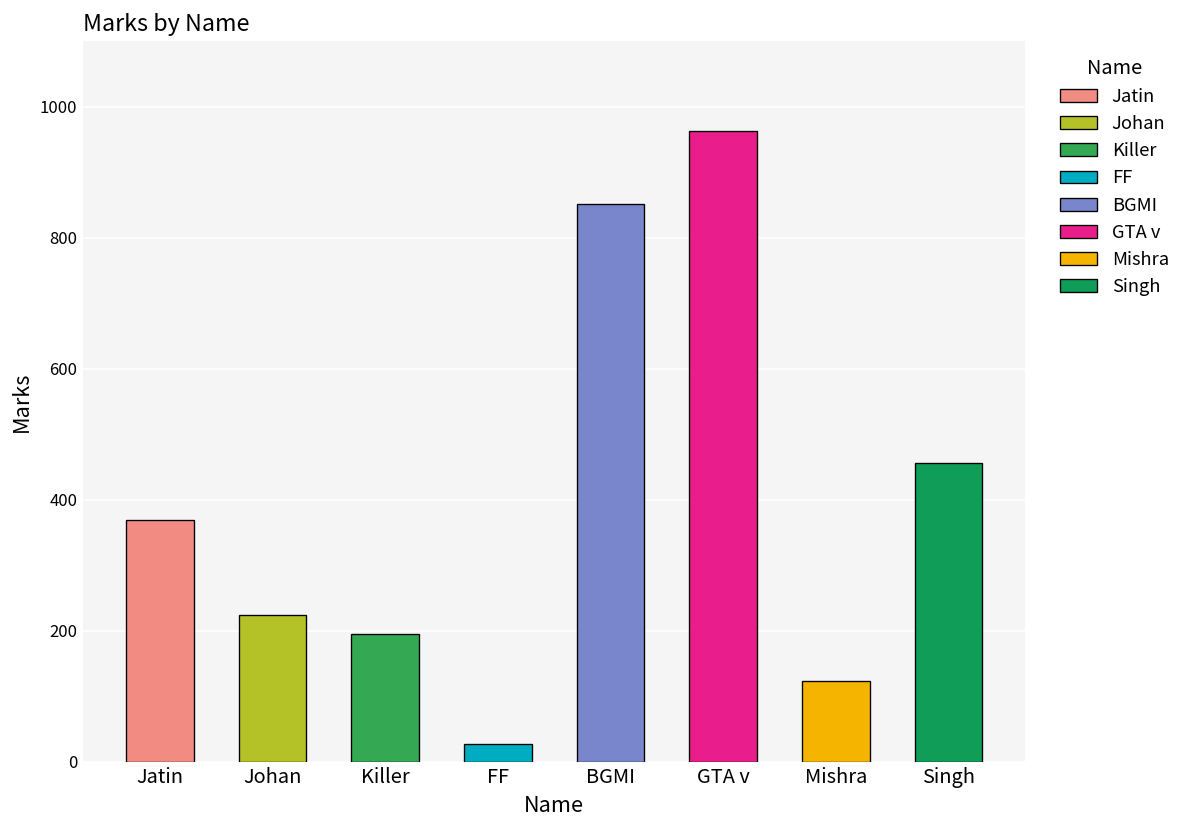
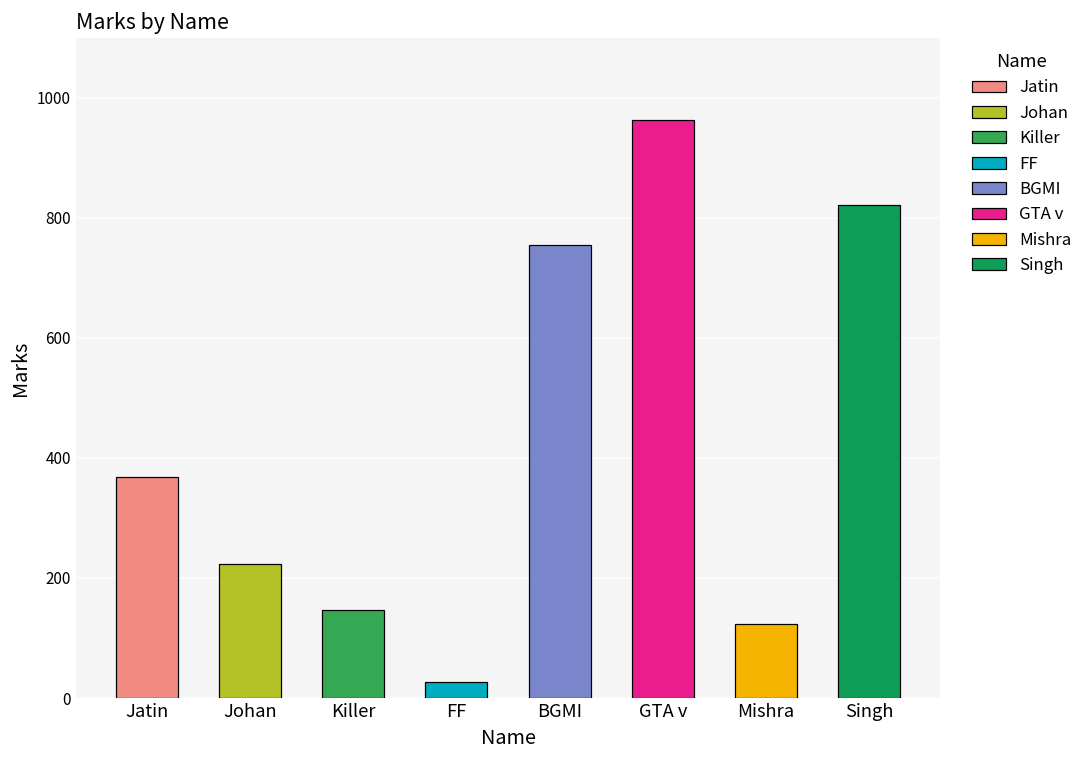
  {
    "Jatin": 370,
    "Johan": 220,
-   "Killer": 200,
+   "Killer": 150,
    "FF": 30,
-   "BGMI": 850,
+   "BGMI": 760,
    "GTA v": 960,
    "Mishra": 120,
-   "Singh": 460
+   "Singh": 820
  }
